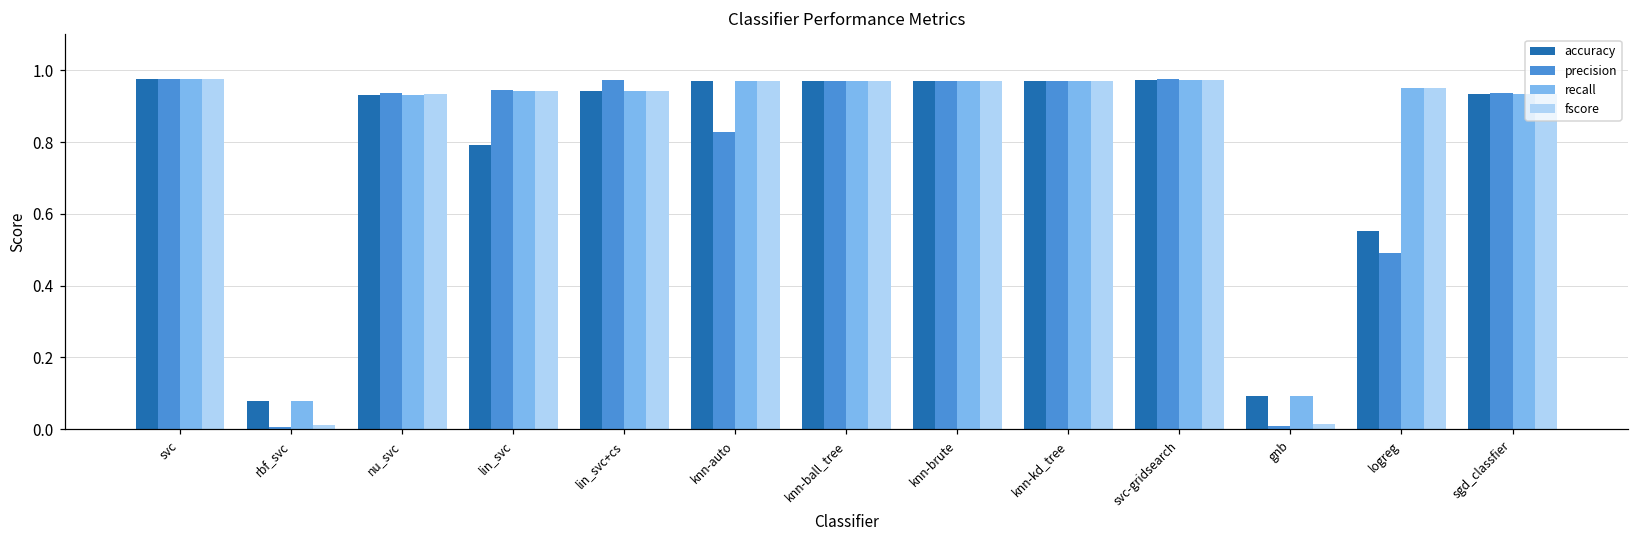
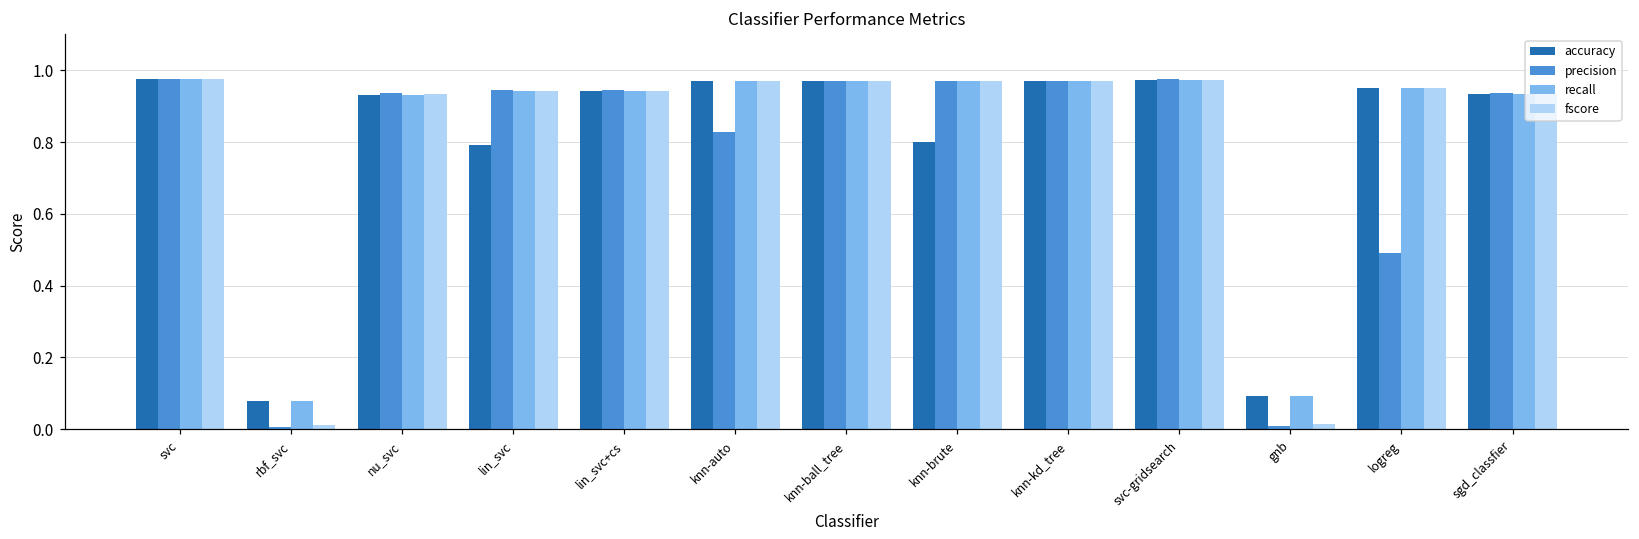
  {
    "accuracy": {
      "svc": 0.97,
      "rbf_svc": 0.08,
      "nu_svc": 0.93,
      "lin_svc": 0.79,
      "lin_svc+cs": 0.94,
      "knn-auto": 0.97,
      "knn-ball_tree": 0.97,
-     "knn-brute": 0.97,
+     "knn-brute": 0.80,
      "knn-kd_tree": 0.97,
      "svc-gridsearch": 0.97,
      "gnb": 0.09,
-     "logreg": 0.55,
+     "logreg": 0.95,
      "sgd_classfier": 0.93
    },
    "precision": {
      "svc": 0.98,
      "nu_svc": 0.94,
      "lin_svc": 0.95,
-     "lin_svc+cs": 0.97,
+     "lin_svc+cs": 0.95,
      "knn-auto": 0.83,
      "knn-ball_tree": 0.97,
      "knn-brute": 0.97,
      "knn-kd_tree": 0.97,
      "svc-gridsearch": 0.97,
      "gnb": 0.01,
      "logreg": 0.49,
      "sgd_classfier": 0.94
    }
  }
